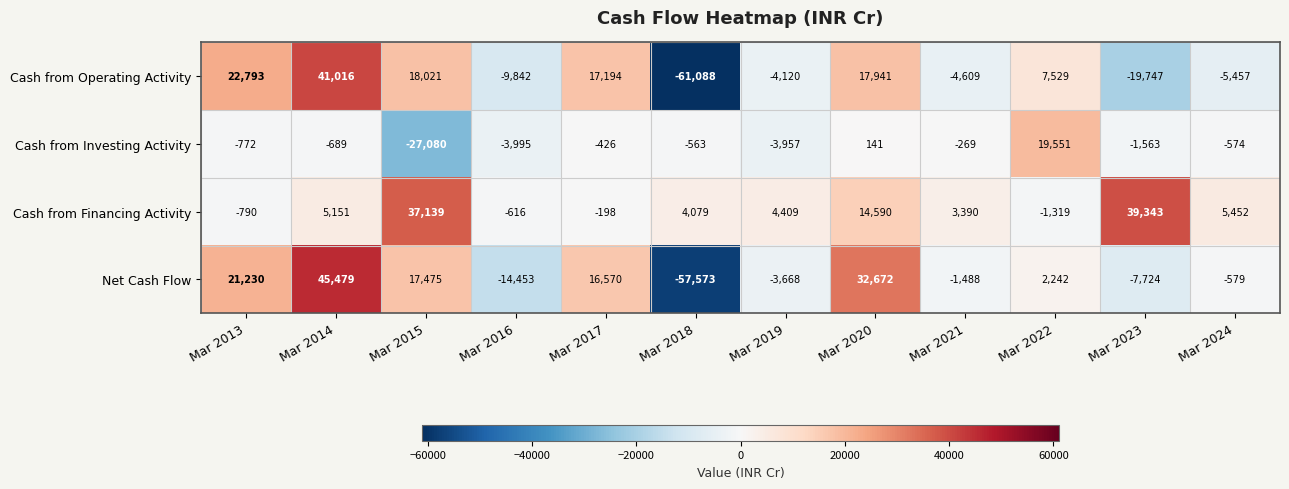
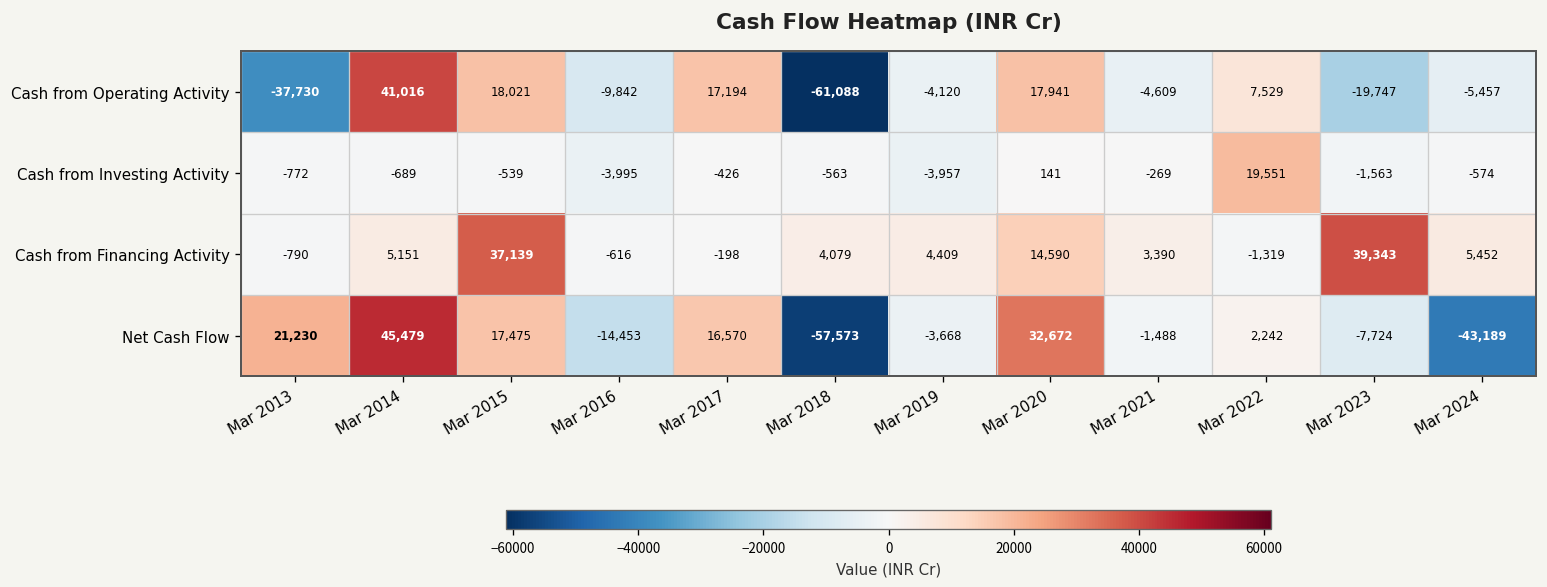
  {
    "Cash from Operating Activity": {
-     "Mar 2013": "22,793",
+     "Mar 2013": "-37,730",
      "Mar 2014": "41,016",
      "Mar 2015": "18,021",
      "Mar 2016": "-9,842",
      "Mar 2017": "17,194",
      "Mar 2018": "-61,088",
      "Mar 2019": "-4,120",
      "Mar 2020": "17,941",
      "Mar 2021": "-4,609",
      "Mar 2022": "7,529",
      "Mar 2023": "-19,747",
      "Mar 2024": "-5,457"
    },
    "Cash from Investing Activity": {
      "Mar 2013": "-772",
      "Mar 2014": "-689",
-     "Mar 2015": "-27,080",
+     "Mar 2015": "-539",
      "Mar 2016": "-3,995",
      "Mar 2017": "-426",
      "Mar 2018": "-563",
      "Mar 2019": "-3,957",
      "Mar 2020": "141",
      "Mar 2021": "-269",
      "Mar 2022": "19,551",
      "Mar 2023": "-1,563",
      "Mar 2024": "-574"
    },
    "Cash from Financing Activity": {
      "Mar 2013": "-790",
      "Mar 2014": "5,151",
      "Mar 2015": "37,139",
      "Mar 2016": "-616",
      "Mar 2017": "-198",
      "Mar 2018": "4,079",
      "Mar 2019": "4,409",
      "Mar 2020": "14,590",
      "Mar 2021": "3,390",
      "Mar 2022": "-1,319",
      "Mar 2023": "39,343",
      "Mar 2024": "5,452"
    },
    "Net Cash Flow": {
      "Mar 2013": "21,230",
      "Mar 2014": "45,479",
      "Mar 2015": "17,475",
      "Mar 2016": "-14,453",
      "Mar 2017": "16,570",
      "Mar 2018": "-57,573",
      "Mar 2019": "-3,668",
      "Mar 2020": "32,672",
      "Mar 2021": "-1,488",
      "Mar 2022": "2,242",
      "Mar 2023": "-7,724",
-     "Mar 2024": "-579"
+     "Mar 2024": "-43,189"
    }
  }
